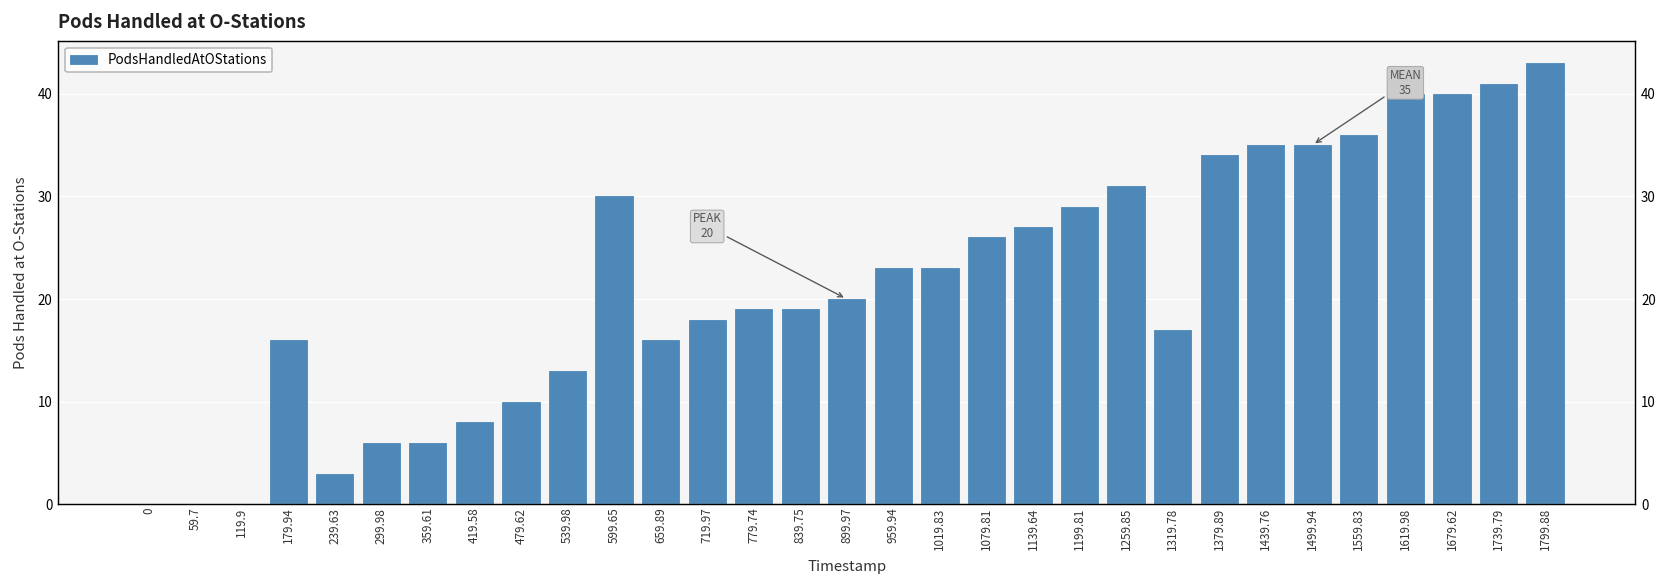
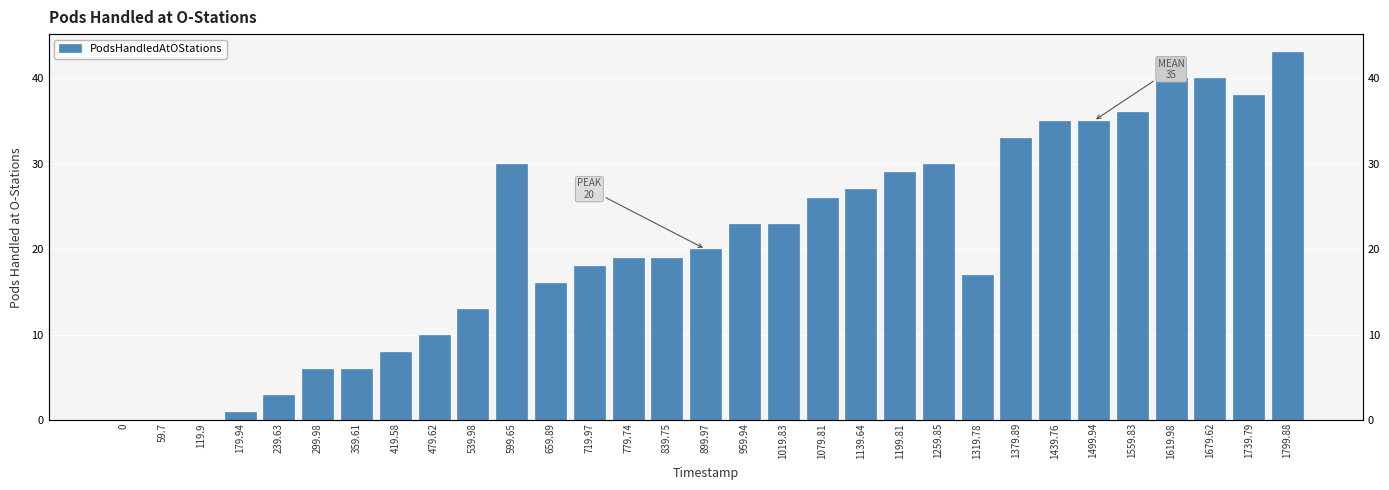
  {
    "0": 0,
    "59.7": 0,
    "119.9": 0,
-   "179.94": 16,
+   "179.94": 1,
    "239.63": 3,
    "299.98": 6,
    "359.61": 6,
    "419.58": 8,
    "479.62": 10,
    "539.98": 13,
    "599.65": 30,
    "659.89": 16,
    "719.97": 18,
    "779.74": 19,
    "839.75": 19,
    "959.94": 23,
    "1019.83": 23,
    "1079.81": 26,
    "1139.64": 27,
    "1199.81": 29,
-   "1259.85": 31,
+   "1259.85": 30,
    "1319.78": 17,
-   "1379.89": 34,
+   "1379.89": 33,
    "1439.76": 35,
    "1499.94": 35,
    "1679.62": 40,
-   "1739.79": 41,
+   "1739.79": 38,
    "1799.88": 43
  }
